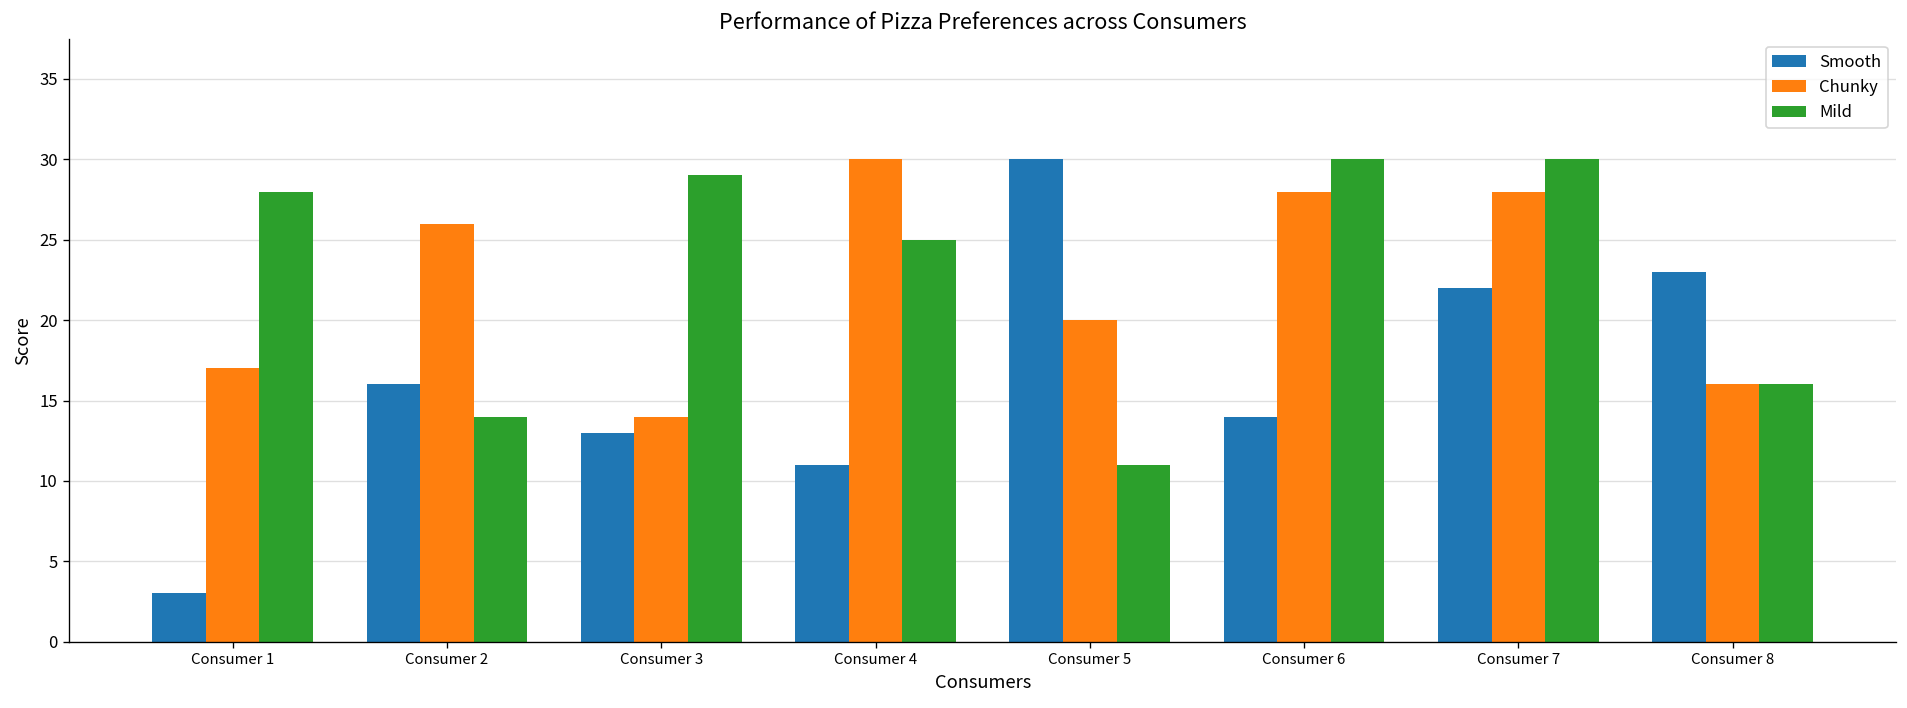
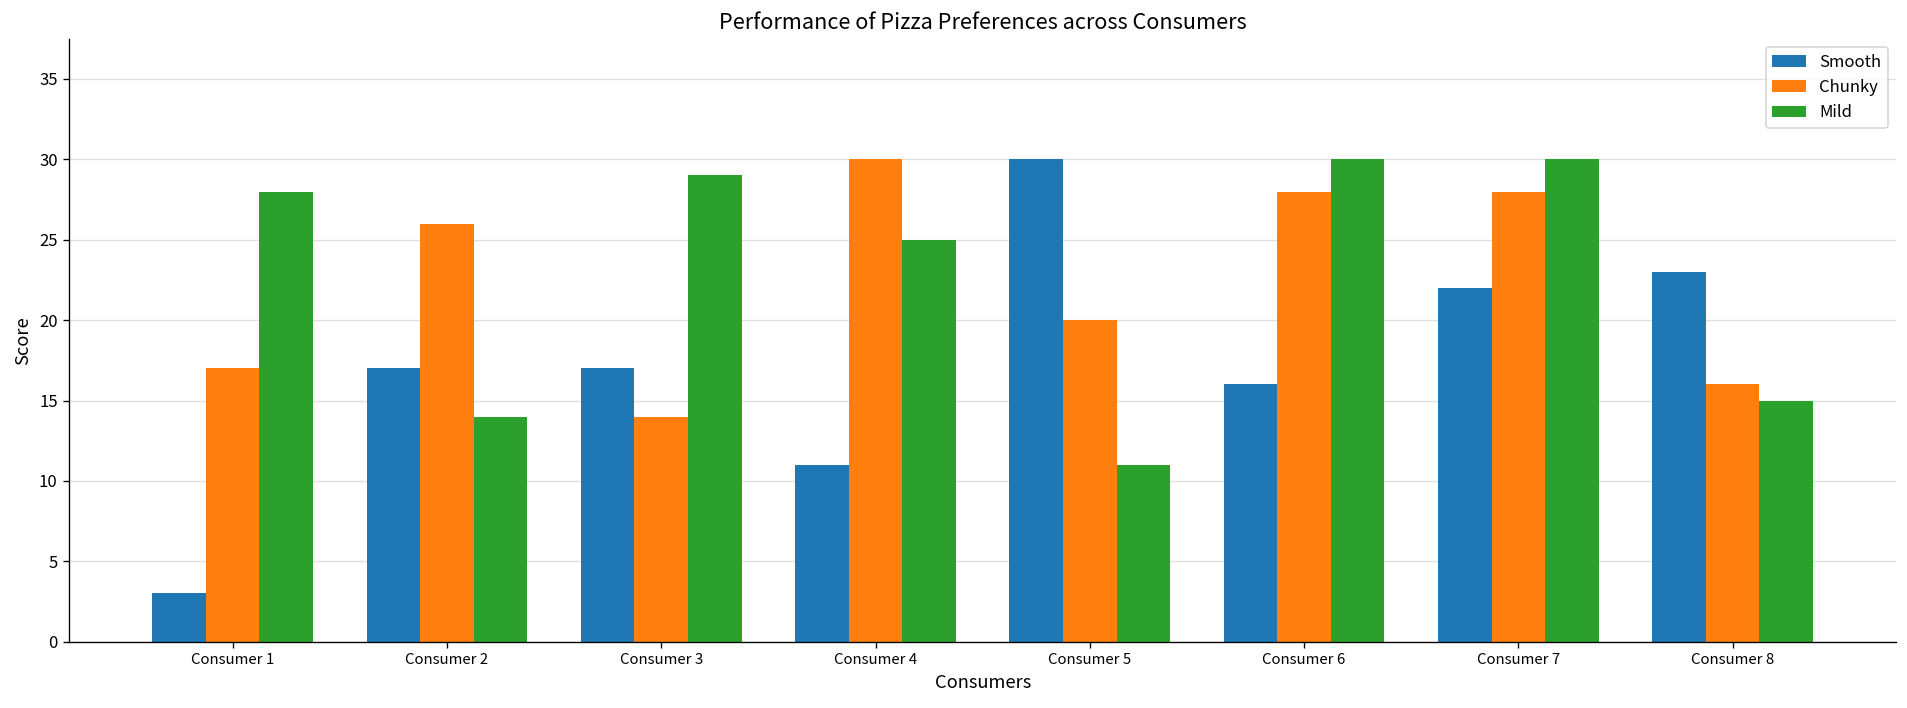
  {
    "Smooth": {
      "Consumer 1": 3,
-     "Consumer 2": 16,
-     "Consumer 3": 13,
+     "Consumer 2": 17,
+     "Consumer 3": 17,
      "Consumer 4": 11,
      "Consumer 5": 30,
-     "Consumer 6": 14,
+     "Consumer 6": 16,
      "Consumer 7": 22,
      "Consumer 8": 23
    },
    "Chunky": {
      "Consumer 1": 17,
      "Consumer 2": 26,
      "Consumer 3": 14,
      "Consumer 4": 30,
      "Consumer 5": 20,
      "Consumer 6": 28,
      "Consumer 7": 28,
      "Consumer 8": 16
    },
    "Mild": {
      "Consumer 1": 28,
      "Consumer 2": 14,
      "Consumer 3": 29,
      "Consumer 4": 25,
      "Consumer 5": 11,
      "Consumer 6": 30,
      "Consumer 7": 30,
-     "Consumer 8": 16
+     "Consumer 8": 15
    }
  }
